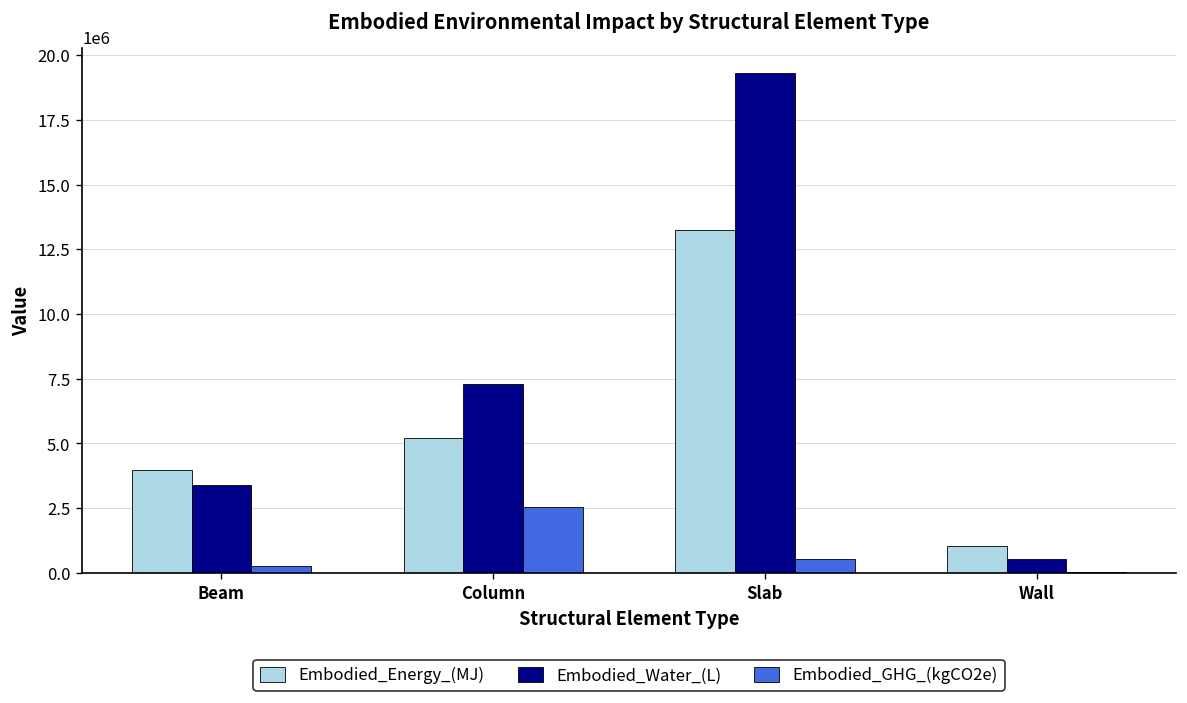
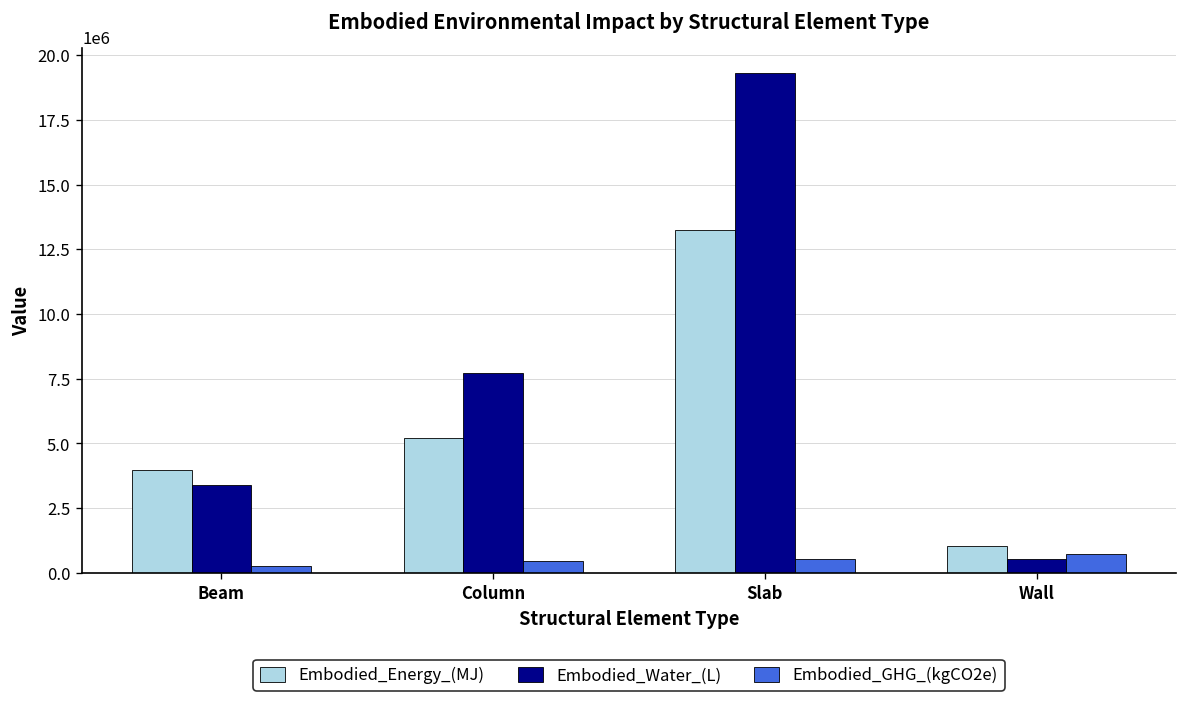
  {
    "Embodied_Energy_(MJ)": {
      "Beam": 4000000,
      "Column": 5200000,
      "Slab": 13200000,
      "Wall": 1000000
    },
    "Embodied_Water_(L)": {
      "Beam": 3400000,
-     "Column": 7300000,
+     "Column": 7700000,
      "Slab": 19300000,
      "Wall": 500000
    },
    "Embodied_GHG_(kgCO2e)": {
      "Beam": 300000,
-     "Column": 2600000,
+     "Column": 500000,
      "Slab": 500000,
-     "Wall": 0
+     "Wall": 800000
    }
  }
